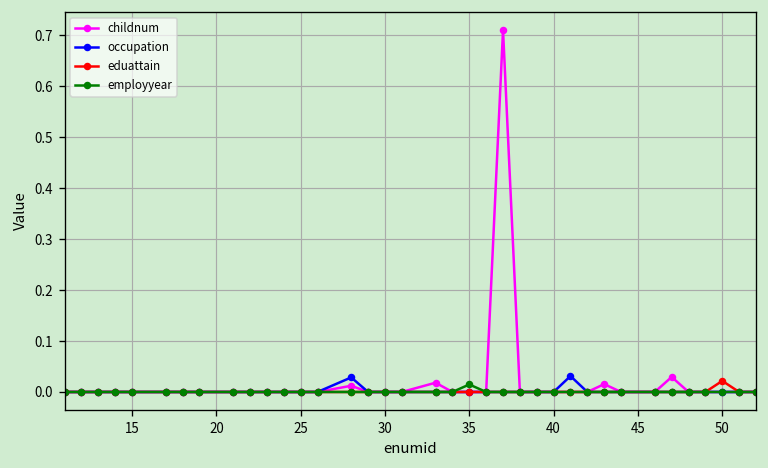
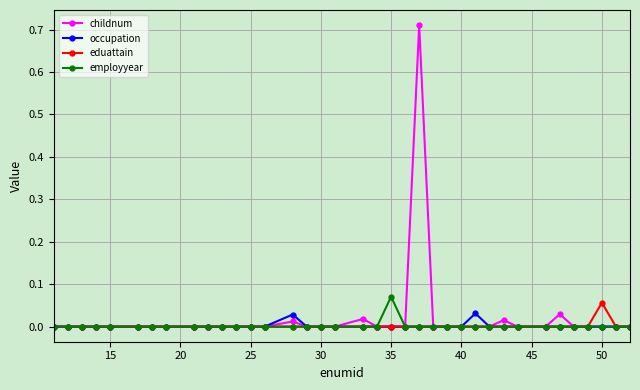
  {
    "eduattain": {
-     "50": 0.02
+     "50": 0.06
    },
    "employyear": {
-     "35": 0.01
+     "35": 0.07
    }
  }
